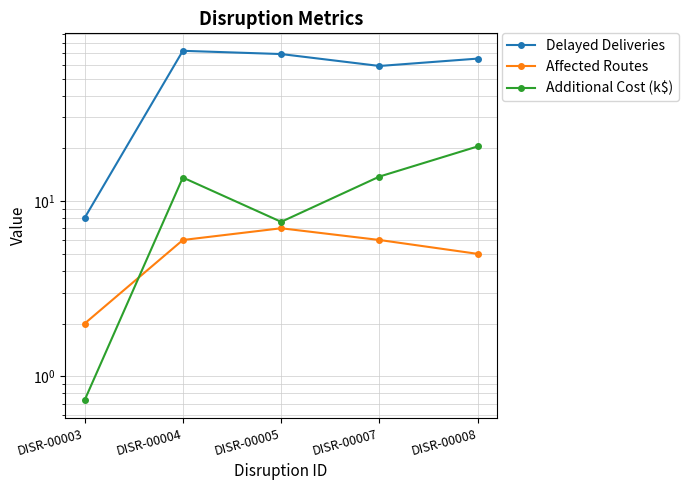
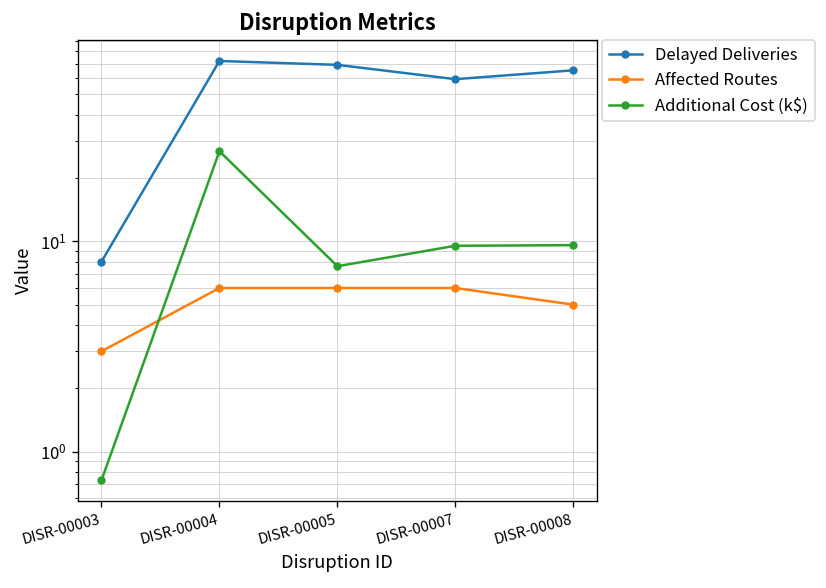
  {
    "Delayed Deliveries": {
      "DISR-00003": 8,
      "DISR-00004": 72,
      "DISR-00005": 69,
      "DISR-00007": 59,
      "DISR-00008": 65
    },
    "Affected Routes": {
-     "DISR-00003": 2,
+     "DISR-00003": 3,
      "DISR-00004": 6,
-     "DISR-00005": 7,
+     "DISR-00005": 6,
      "DISR-00007": 6,
      "DISR-00008": 5
    },
    "Additional Cost (k$)": {
      "DISR-00003": 0.73,
-     "DISR-00004": 14,
+     "DISR-00004": 27,
      "DISR-00005": 8,
-     "DISR-00007": 14,
-     "DISR-00008": 21
+     "DISR-00007": 10,
+     "DISR-00008": 10
    }
  }
